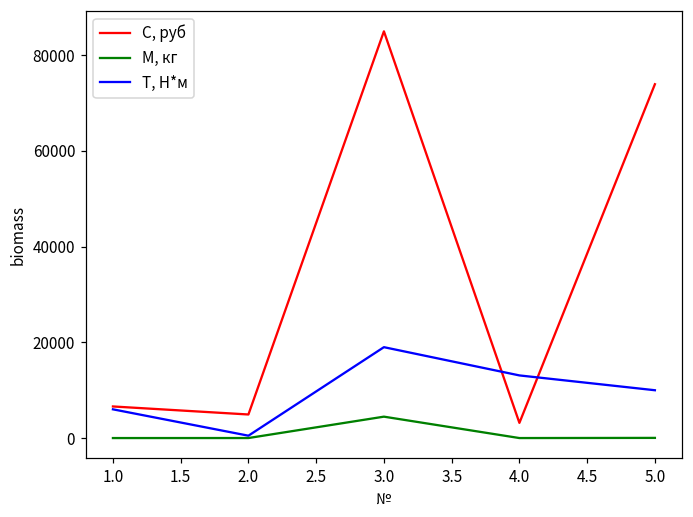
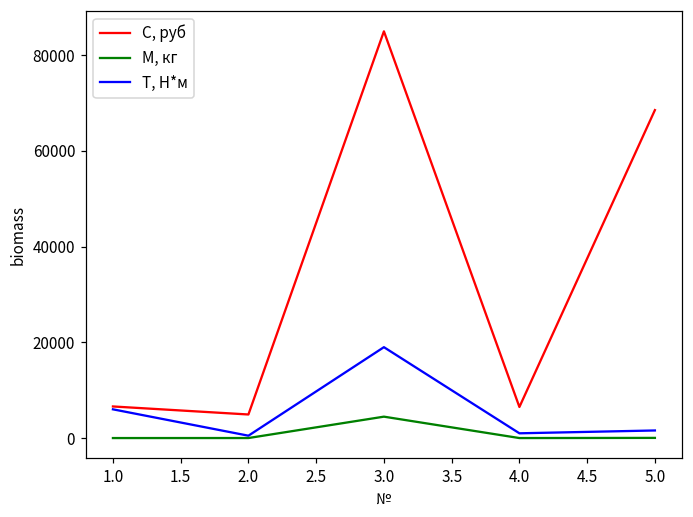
  {
    "С, руб": {
      "1.0": 7000,
      "2.0": 5000,
      "3.0": 85000,
-     "4.0": 3000,
-     "5.0": 74000
+     "4.0": 7000,
+     "5.0": 69000
    },
    "М, кг": {
      "1.0": 0,
      "3.0": 4000,
      "4.0": 0,
      "5.0": 0
    },
    "Т, Н*м": {
      "1.0": 6000,
      "3.0": 19000,
-     "4.0": 13000,
-     "5.0": 10000
+     "4.0": 1000,
+     "5.0": 2000
    }
  }
